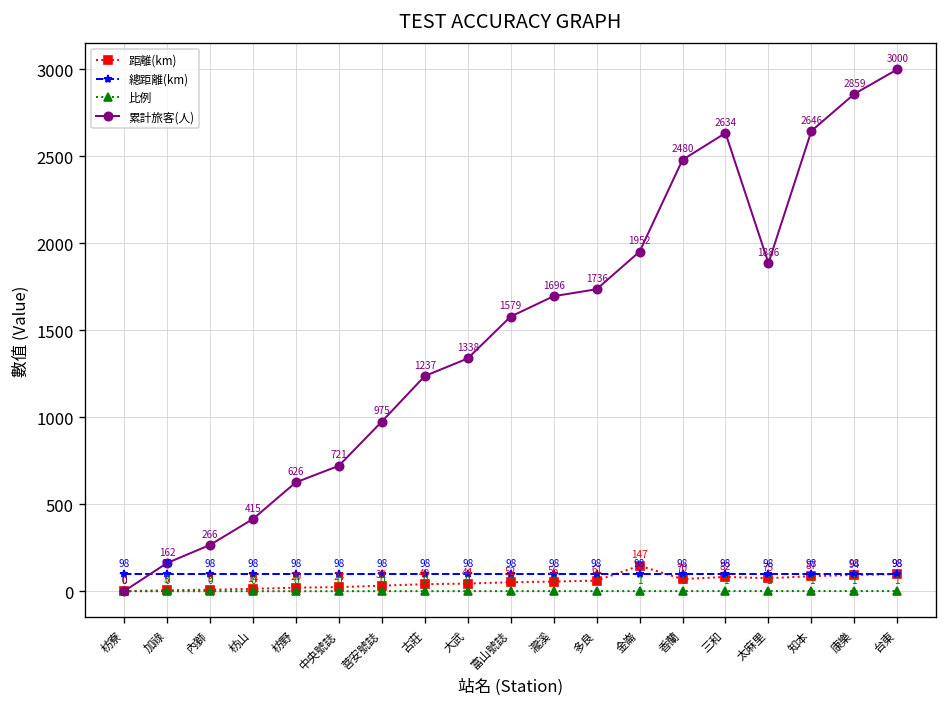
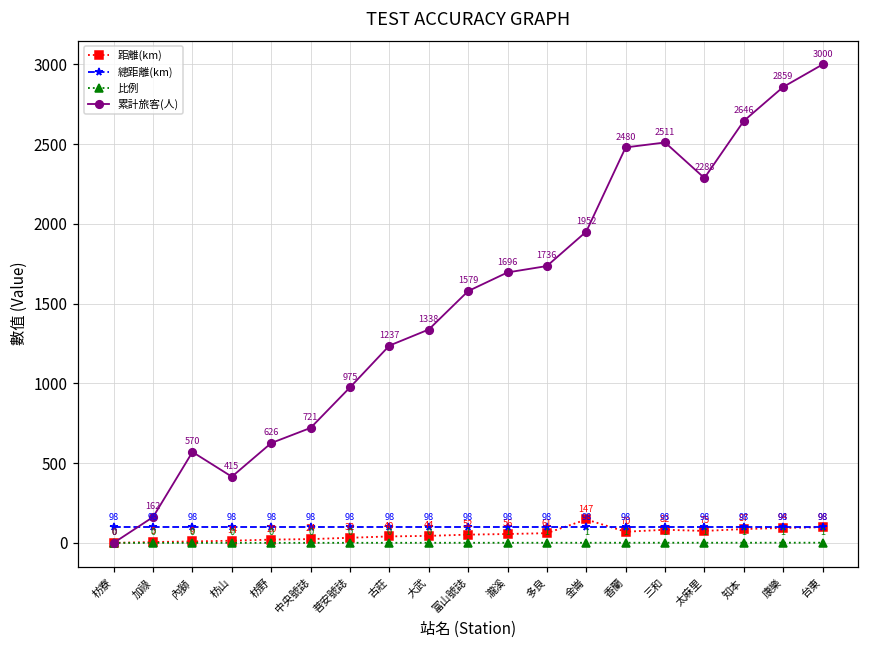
  {
    "距離(km)": {
      "金崙": 147
    },
    "總距離(km)": {
      "枋寮": 98,
      "內獅": 98,
      "枋山": 98,
      "枋野": 98,
      "中央號誌": 98,
      "菩安號誌": 98,
      "古莊": 98,
      "大武": 98
    },
    "累計旅客(人)": {
      "加祿": 162,
-     "內獅": 266,
+     "內獅": 570,
      "枋山": 415,
      "枋野": 626,
      "中央號誌": 721,
      "菩安號誌": 975,
      "古莊": 1237,
      "大武": 1338,
      "富山號誌": 1579,
      "瀧溪": 1696,
      "多良": 1736,
      "金崙": 1952,
      "香蘭": 2480,
-     "三和": 2634,
-     "太麻里": 1886,
+     "三和": 2511,
+     "太麻里": 2288,
      "知本": 2646,
      "康樂": 2859,
      "台東": 3000
    }
  }
